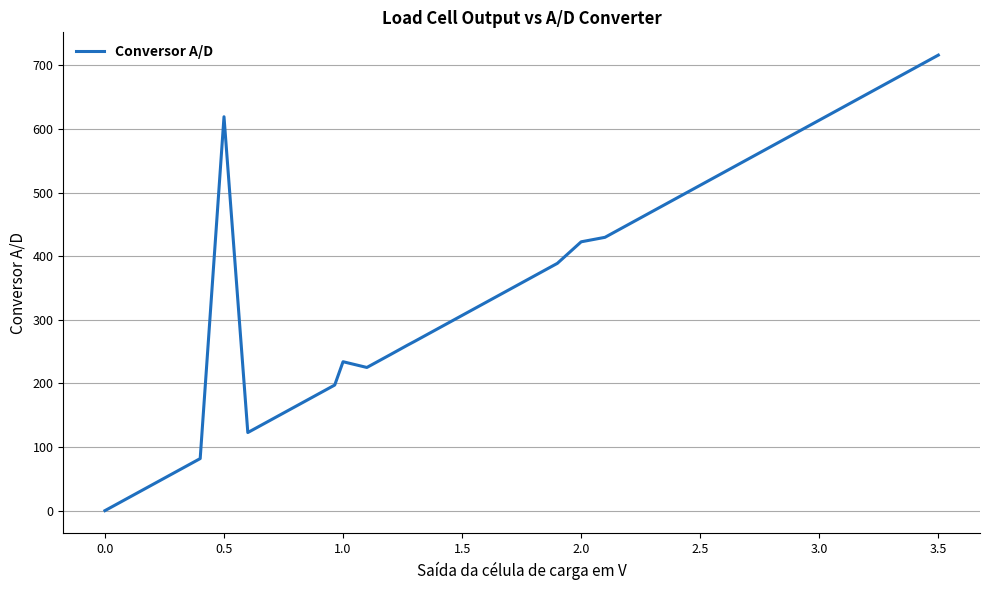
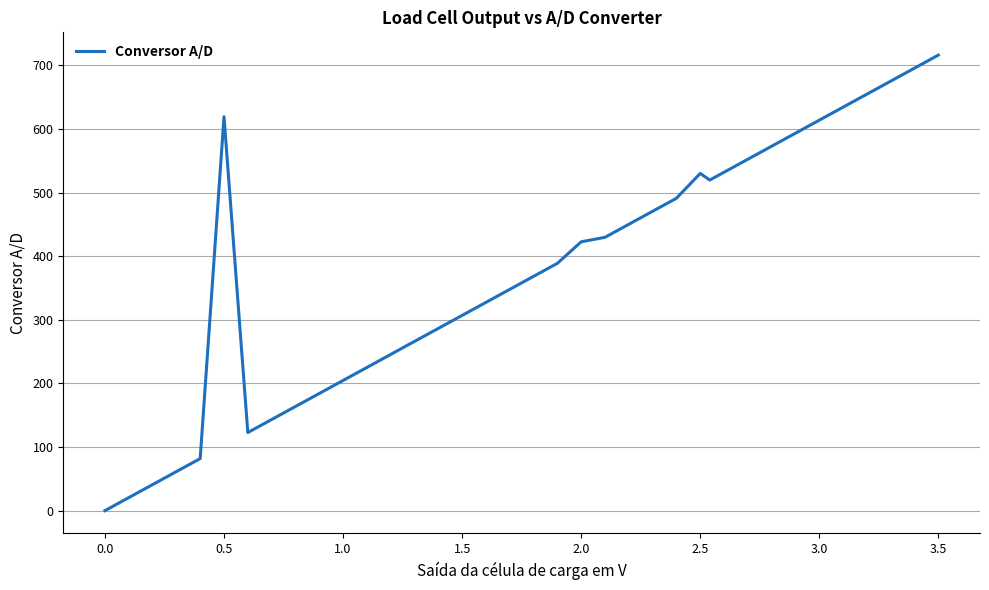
  {
    "0.0": 0,
    "0.5": 620,
-   "1.0": 230,
+   "1.0": 200,
    "1.5": 310,
    "2.0": 420,
-   "2.5": 510,
+   "2.5": 530,
    "3.0": 610,
    "3.5": 720
  }
